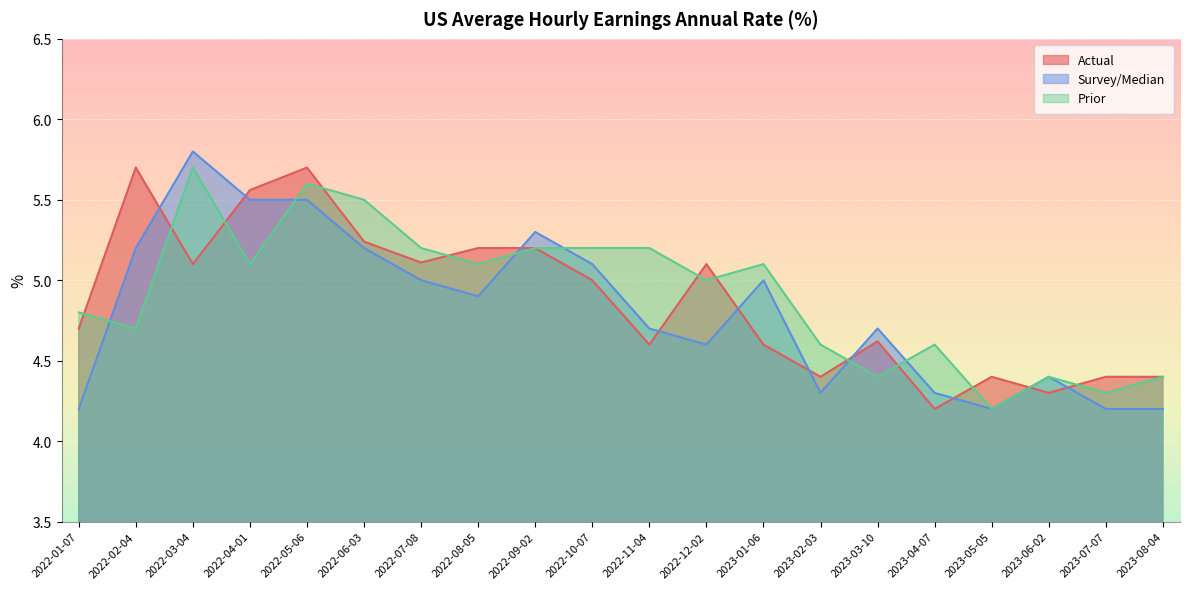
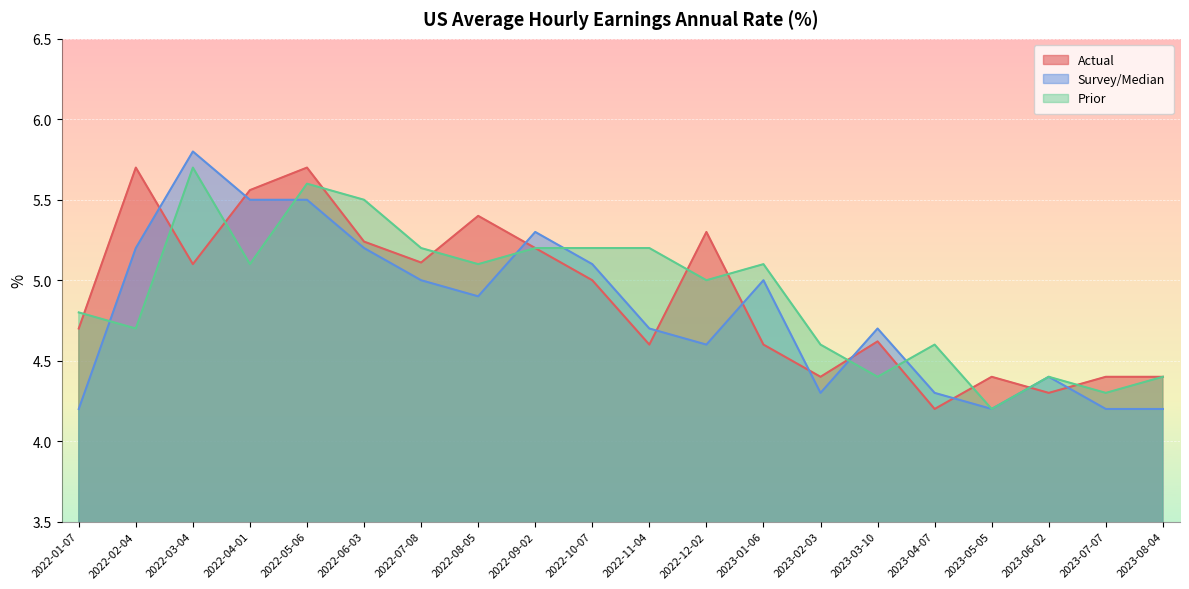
  {
    "Actual": {
      "2022-01-07": 4.7,
      "2022-02-04": 5.7,
      "2022-03-04": 5.1,
      "2022-04-01": 5.56,
      "2022-05-06": 5.7,
      "2022-06-03": 5.24,
      "2022-07-08": 5.1,
-     "2022-08-05": 5.2,
+     "2022-08-05": 5.4,
      "2022-10-07": 5.0,
      "2022-11-04": 4.6,
-     "2022-12-02": 5.1,
+     "2022-12-02": 5.3,
      "2023-01-06": 4.6,
      "2023-02-03": 4.4,
      "2023-03-10": 4.62,
      "2023-04-07": 4.2,
      "2023-05-05": 4.4,
      "2023-06-02": 4.3,
      "2023-07-07": 4.4
    },
    "Survey/Median": {
      "2022-01-07": 4.2,
      "2022-02-04": 5.2,
      "2022-03-04": 5.8,
      "2022-04-01": 5.5,
      "2022-05-06": 5.5,
      "2022-06-03": 5.2,
      "2022-07-08": 5.0,
      "2022-08-05": 4.9,
      "2022-09-02": 5.3,
      "2022-10-07": 5.1,
      "2022-11-04": 4.7,
      "2022-12-02": 4.6,
      "2023-01-06": 5.0,
      "2023-02-03": 4.3,
      "2023-03-10": 4.7,
      "2023-04-07": 4.3,
      "2023-07-07": 4.2,
      "2023-08-04": 4.2
    },
    "Prior": {
      "2022-01-07": 4.8,
      "2022-02-04": 4.7,
      "2022-03-04": 5.7,
      "2022-04-01": 5.1,
      "2022-05-06": 5.6,
      "2022-06-03": 5.5,
      "2022-07-08": 5.2,
      "2022-08-05": 5.1,
      "2022-10-07": 5.2,
      "2022-11-04": 5.2,
      "2022-12-02": 5.0,
      "2023-01-06": 5.1,
      "2023-02-03": 4.6,
      "2023-03-10": 4.4,
      "2023-04-07": 4.6,
      "2023-07-07": 4.3
    }
  }
